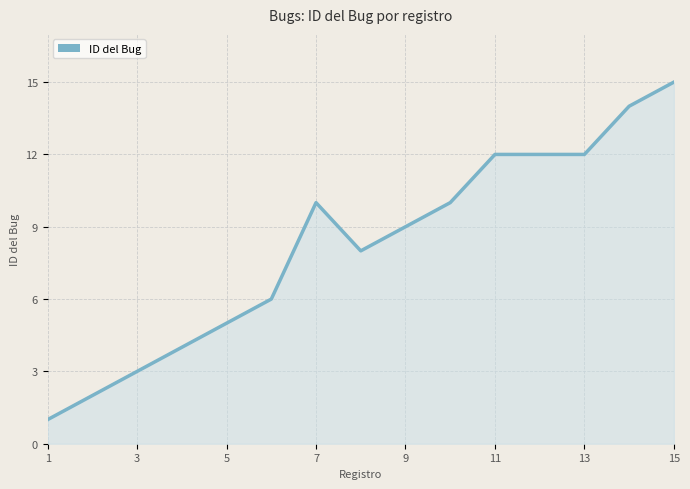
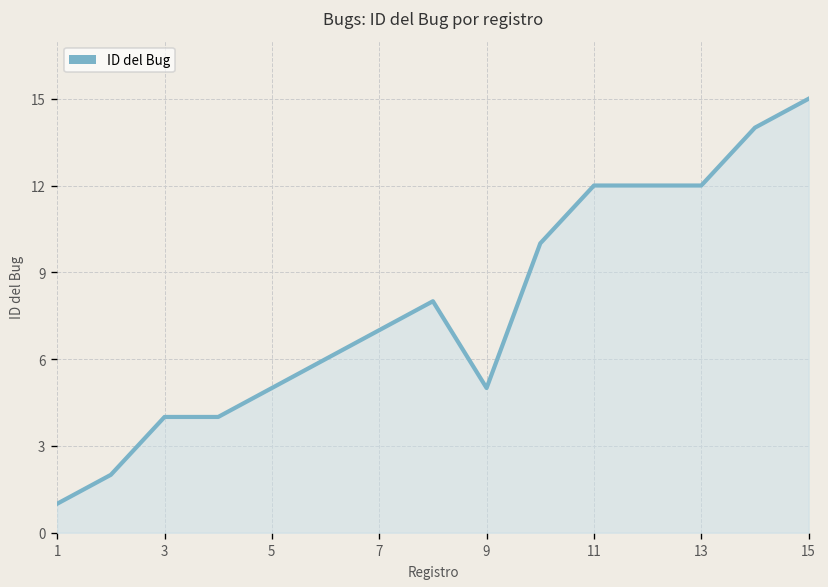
  {
    "1": 1,
-   "3": 3,
+   "3": 4,
    "5": 5,
-   "7": 10,
-   "9": 9,
+   "7": 7,
+   "9": 5,
    "11": 12,
    "13": 12,
    "15": 15
  }
